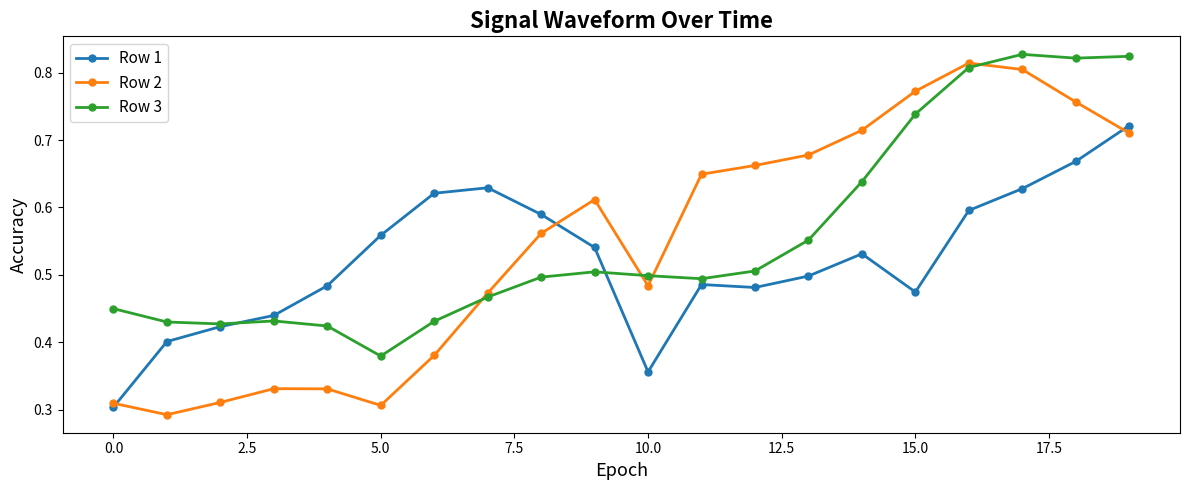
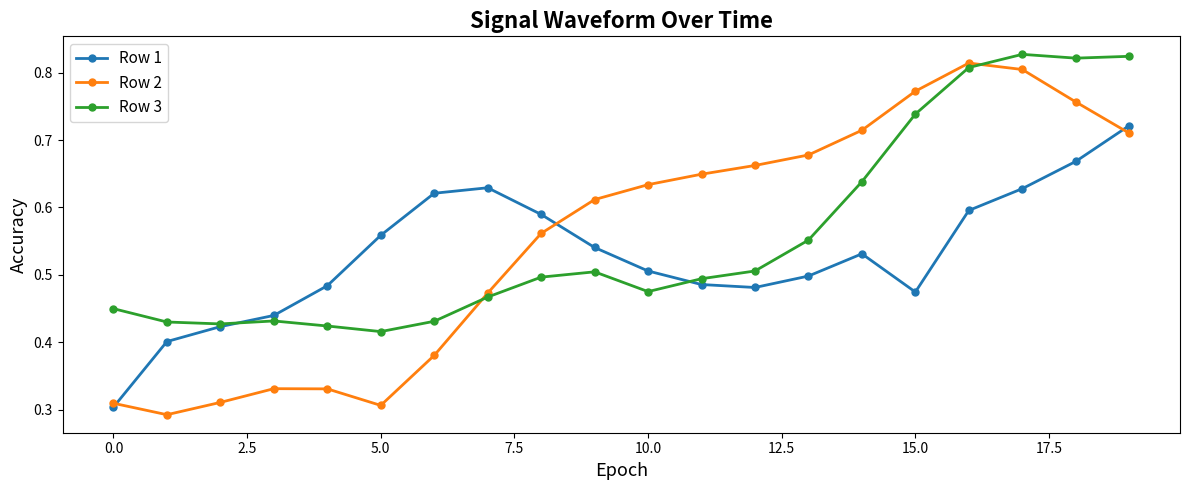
  {
    "Row 1": {
      "0.0": 0.30,
      "5.0": 0.56,
-     "10.0": 0.36,
+     "10.0": 0.51,
      "15.0": 0.47
    },
    "Row 2": {
      "0.0": 0.31,
      "5.0": 0.31,
-     "10.0": 0.48,
+     "10.0": 0.63,
      "15.0": 0.77
    },
    "Row 3": {
      "0.0": 0.45,
-     "5.0": 0.38,
-     "10.0": 0.50,
+     "5.0": 0.42,
+     "10.0": 0.48,
      "15.0": 0.74
    }
  }
